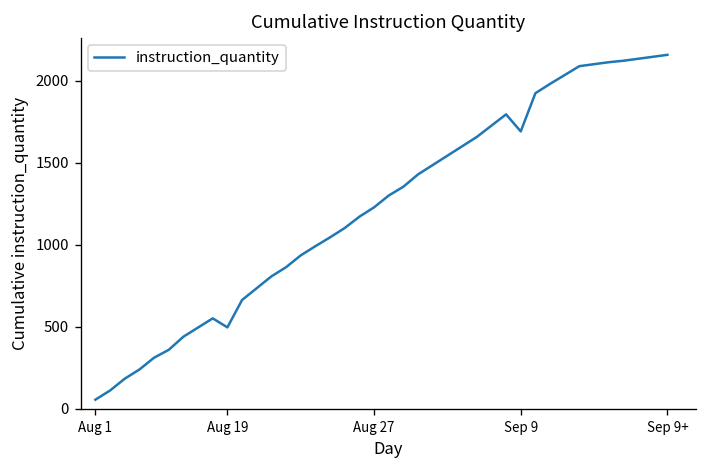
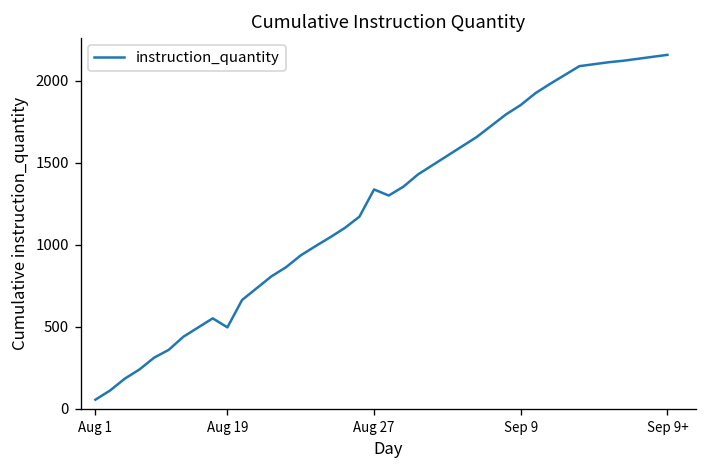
  {
    "Aug 1": 60,
    "Aug 19": 500,
-   "Aug 27": 1230,
-   "Sep 9": 1690,
+   "Aug 27": 1340,
+   "Sep 9": 1850,
    "Sep 9+": 2160
  }
